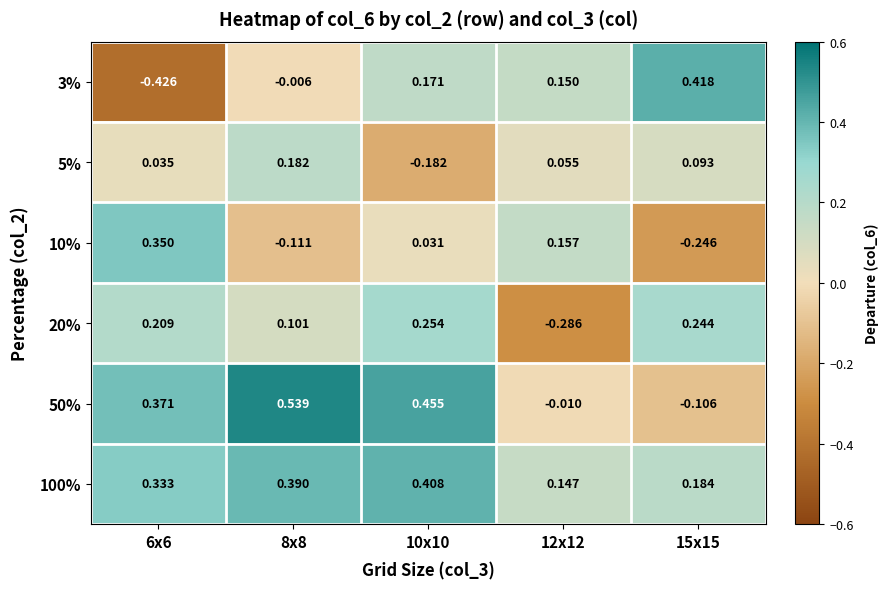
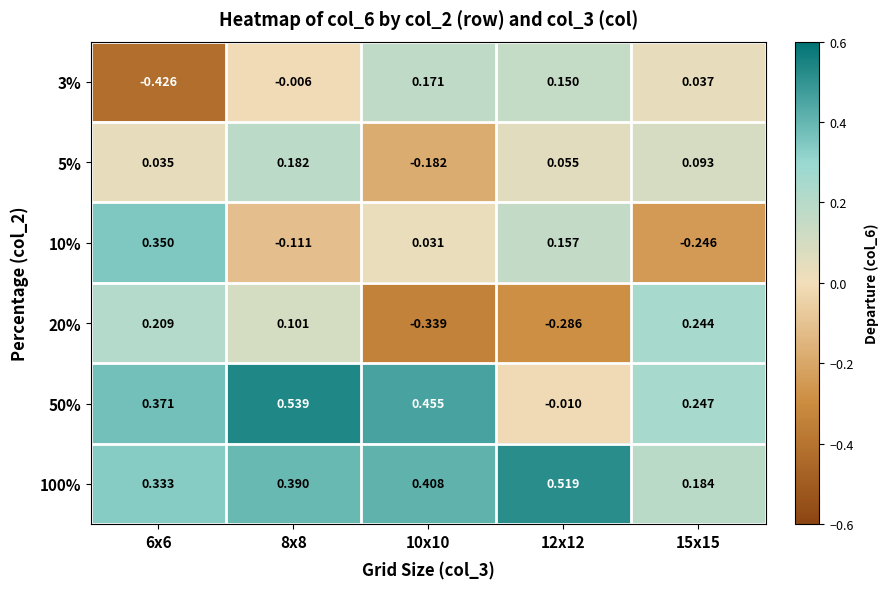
  {
    "3%": {
      "6x6": -0.426,
      "8x8": -0.006,
      "10x10": 0.171,
      "12x12": 0.150,
-     "15x15": 0.418
+     "15x15": 0.037
    },
    "5%": {
      "6x6": 0.035,
      "8x8": 0.182,
      "10x10": -0.182,
      "12x12": 0.055,
      "15x15": 0.093
    },
    "10%": {
      "6x6": 0.350,
      "8x8": -0.111,
      "10x10": 0.031,
      "12x12": 0.157,
      "15x15": -0.246
    },
    "20%": {
      "6x6": 0.209,
      "8x8": 0.101,
-     "10x10": 0.254,
+     "10x10": -0.339,
      "12x12": -0.286,
      "15x15": 0.244
    },
    "50%": {
      "6x6": 0.371,
      "8x8": 0.539,
      "10x10": 0.455,
      "12x12": -0.010,
-     "15x15": -0.106
+     "15x15": 0.247
    },
    "100%": {
      "6x6": 0.333,
      "8x8": 0.390,
      "10x10": 0.408,
-     "12x12": 0.147,
+     "12x12": 0.519,
      "15x15": 0.184
    }
  }
